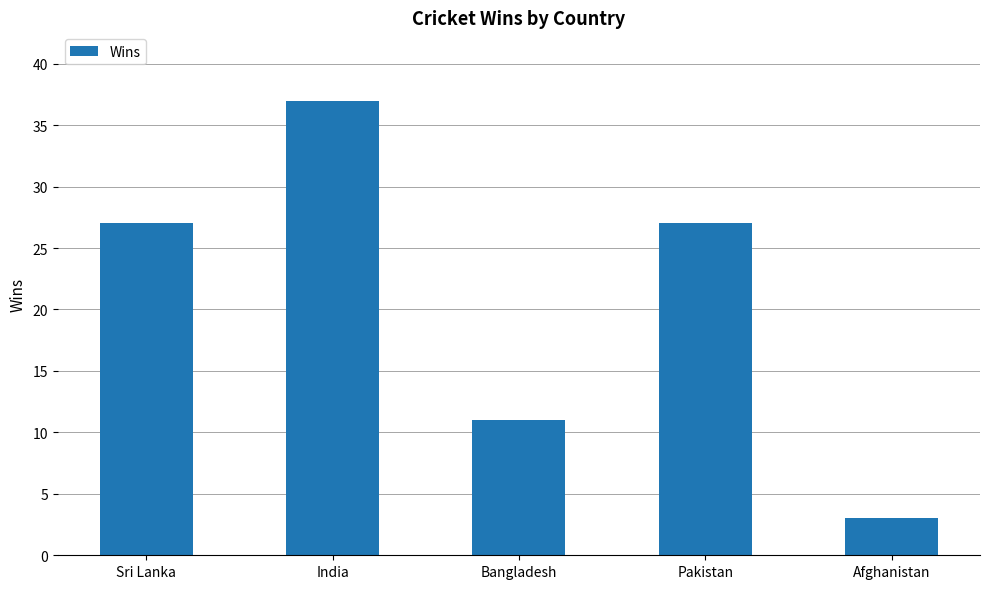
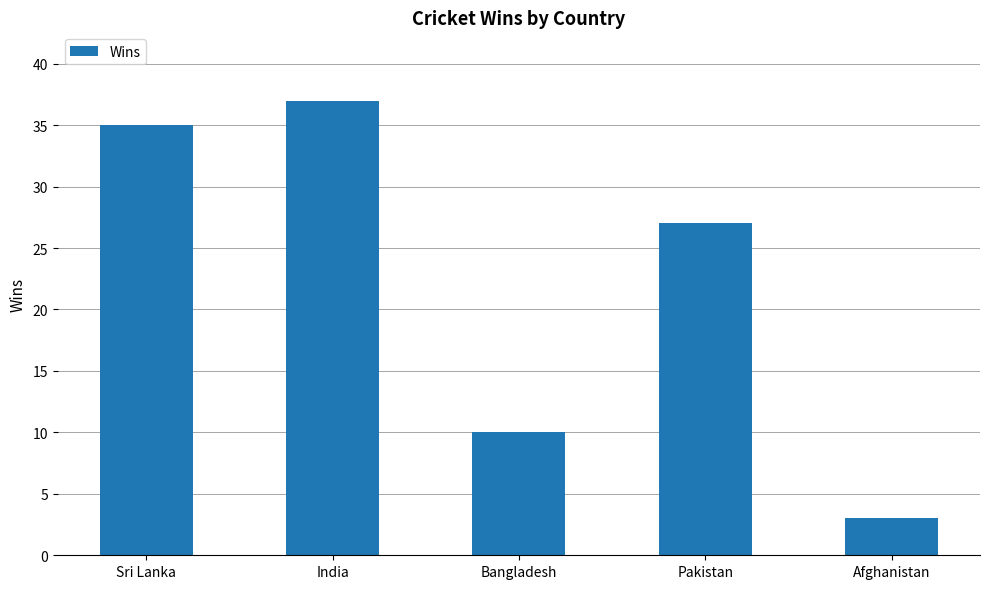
  {
-   "Sri Lanka": 27,
+   "Sri Lanka": 35,
    "India": 37,
-   "Bangladesh": 11,
+   "Bangladesh": 10,
    "Pakistan": 27,
    "Afghanistan": 3
  }
